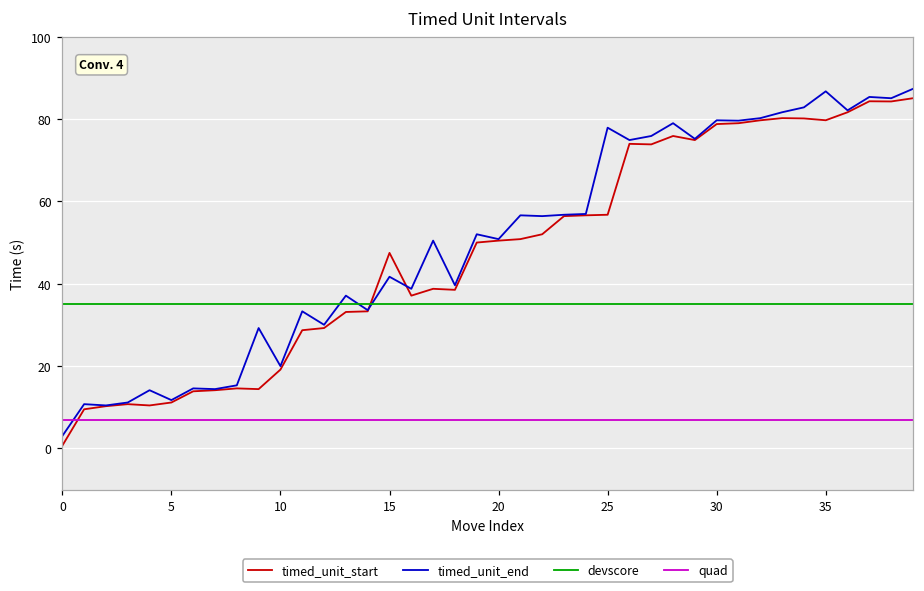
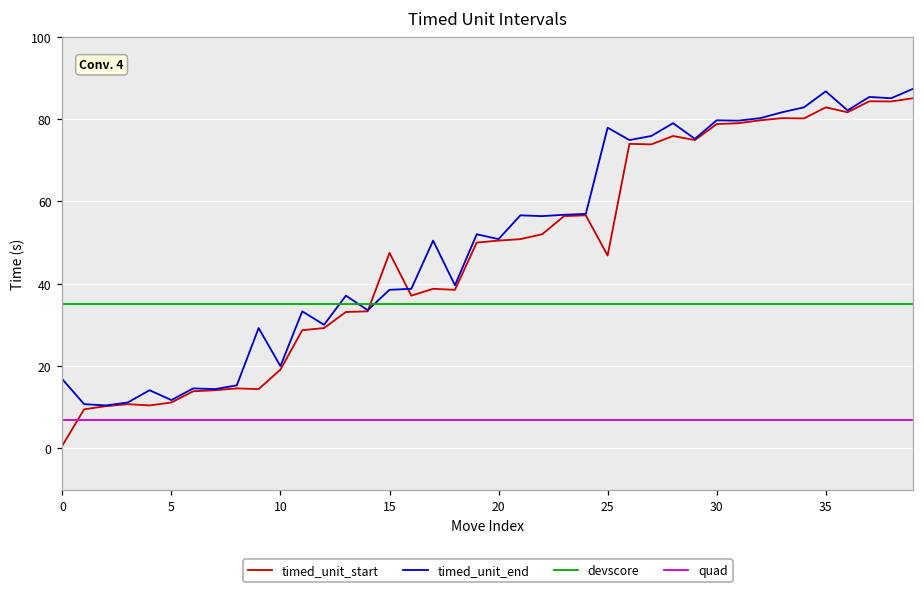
  {
    "timed_unit_start": {
      "0": 1,
      "10": 19,
      "15": 47,
-     "25": 57,
+     "25": 47,
      "30": 79,
-     "35": 80
+     "35": 83
    },
    "timed_unit_end": {
-     "0": 3,
+     "0": 17,
      "10": 20,
-     "15": 42,
+     "15": 39,
      "25": 78,
      "30": 80,
      "35": 87
    },
    "devscore": {
      "0": 35,
      "5": 35,
      "10": 35,
      "15": 35,
      "20": 35,
      "25": 35,
      "30": 35,
      "35": 35
    },
    "quad": {
      "0": 7,
      "5": 7,
      "10": 7,
      "15": 7,
      "20": 7,
      "25": 7,
      "30": 7,
      "35": 7
    }
  }
